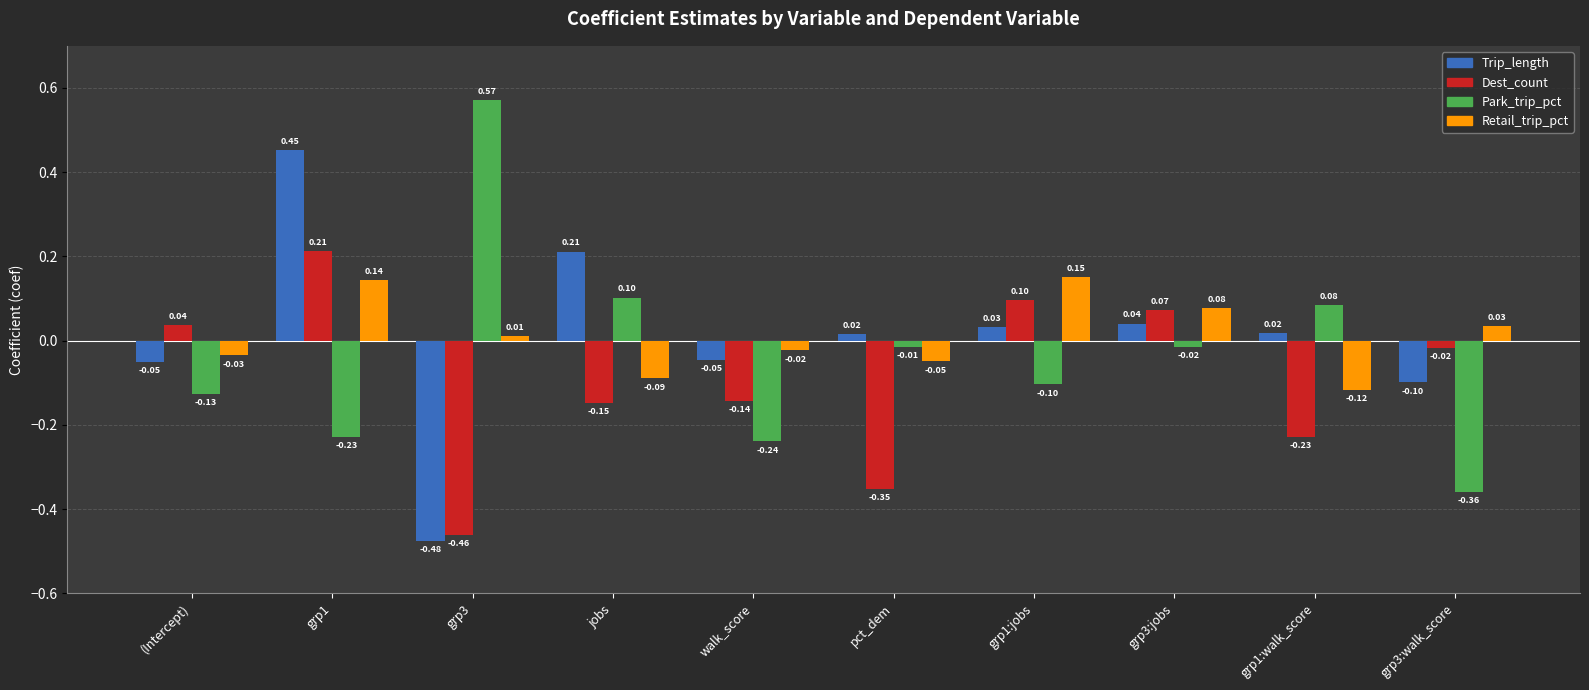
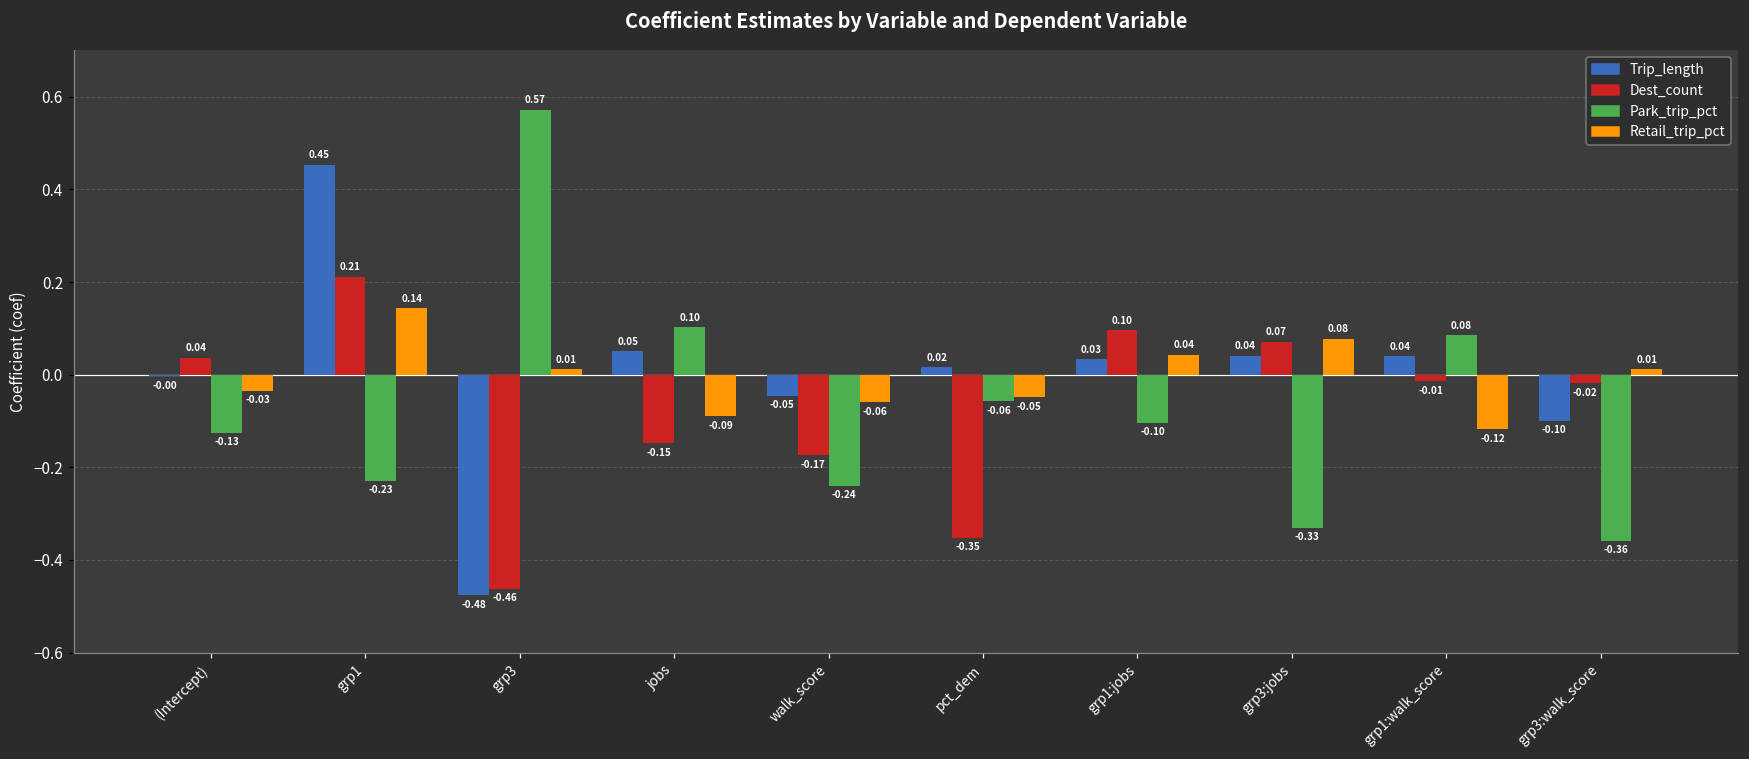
  {
    "Trip_length": {
-     "(Intercept)": -0.05,
+     "(Intercept)": -0.00,
      "grp1": 0.45,
      "grp3": -0.48,
-     "jobs": 0.21,
+     "jobs": 0.05,
      "walk_score": -0.05,
      "pct_dem": 0.02,
      "grp1:jobs": 0.03,
      "grp3:jobs": 0.04,
-     "grp1:walk_score": 0.02,
+     "grp1:walk_score": 0.04,
      "grp3:walk_score": -0.10
    },
    "Dest_count": {
      "(Intercept)": 0.04,
      "grp1": 0.21,
      "grp3": -0.46,
      "jobs": -0.15,
-     "walk_score": -0.14,
+     "walk_score": -0.17,
      "pct_dem": -0.35,
      "grp1:jobs": 0.10,
      "grp3:jobs": 0.07,
-     "grp1:walk_score": -0.23,
+     "grp1:walk_score": -0.01,
      "grp3:walk_score": -0.02
    },
    "Park_trip_pct": {
      "(Intercept)": -0.13,
      "grp1": -0.23,
      "grp3": 0.57,
      "jobs": 0.10,
      "walk_score": -0.24,
-     "pct_dem": -0.01,
+     "pct_dem": -0.06,
      "grp1:jobs": -0.10,
-     "grp3:jobs": -0.02,
+     "grp3:jobs": -0.33,
      "grp1:walk_score": 0.08,
      "grp3:walk_score": -0.36
    },
    "Retail_trip_pct": {
      "(Intercept)": -0.03,
      "grp1": 0.14,
      "grp3": 0.01,
      "jobs": -0.09,
-     "walk_score": -0.02,
+     "walk_score": -0.06,
      "pct_dem": -0.05,
-     "grp1:jobs": 0.15,
+     "grp1:jobs": 0.04,
      "grp3:jobs": 0.08,
      "grp1:walk_score": -0.12,
-     "grp3:walk_score": 0.03
+     "grp3:walk_score": 0.01
    }
  }
